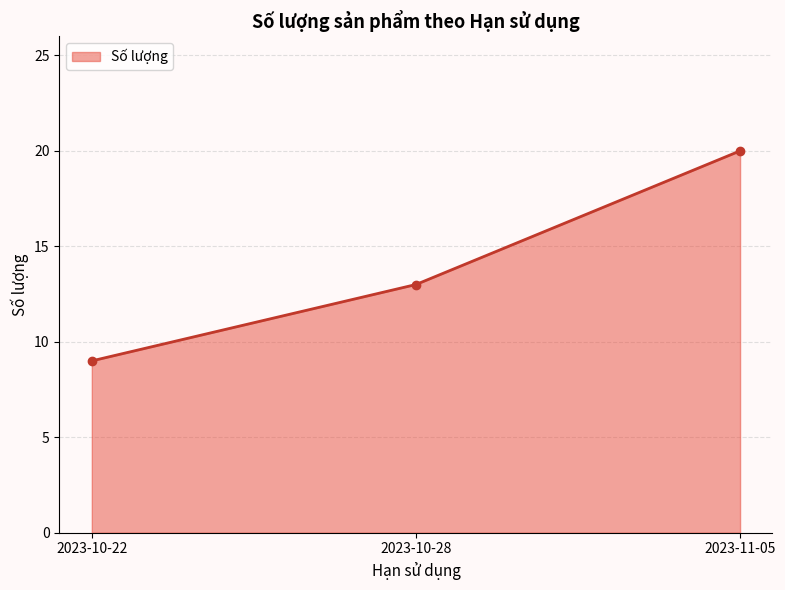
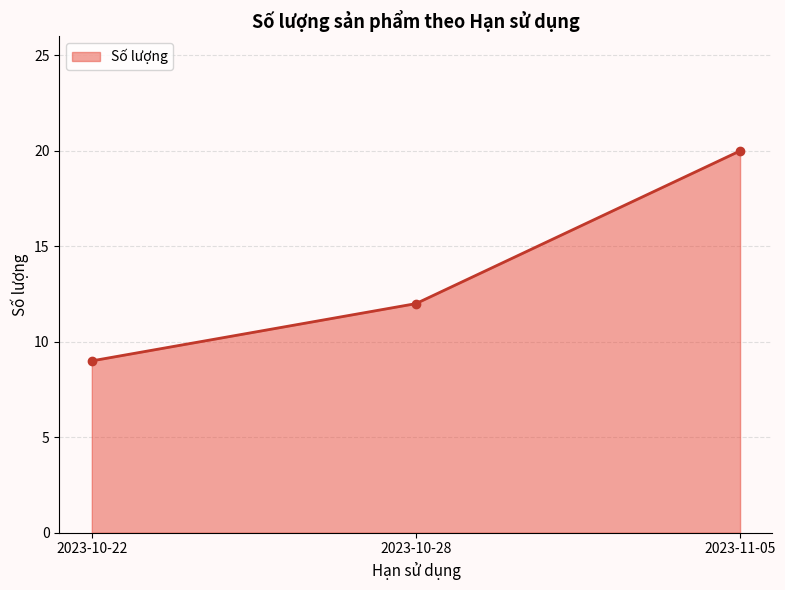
  {
    "2023-10-22": 9,
-   "2023-10-28": 13,
+   "2023-10-28": 12,
    "2023-11-05": 20
  }
